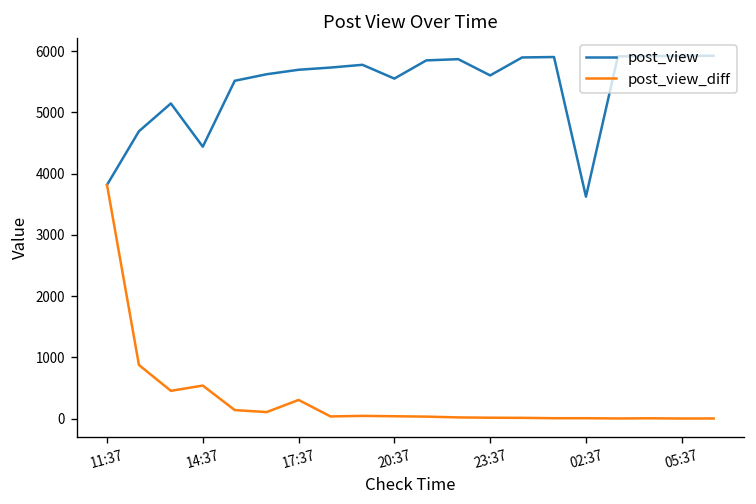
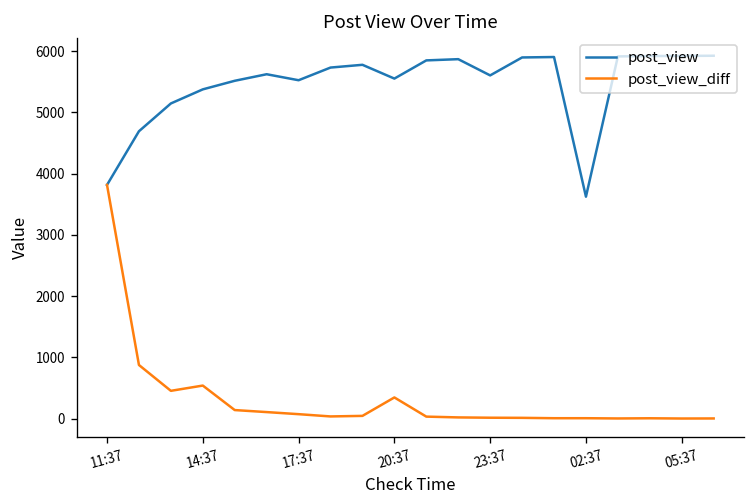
  {
    "post_view": {
-     "14:37": 4400,
-     "17:37": 5700,
+     "14:37": 5400,
+     "17:37": 5500,
      "20:37": 5600,
      "23:37": 5600,
      "02:37": 3600
    },
    "post_view_diff": {
      "14:37": 500,
-     "17:37": 300,
-     "20:37": 0,
+     "17:37": 100,
+     "20:37": 300,
      "23:37": 0,
      "02:37": 0,
      "05:37": 0
    }
  }
